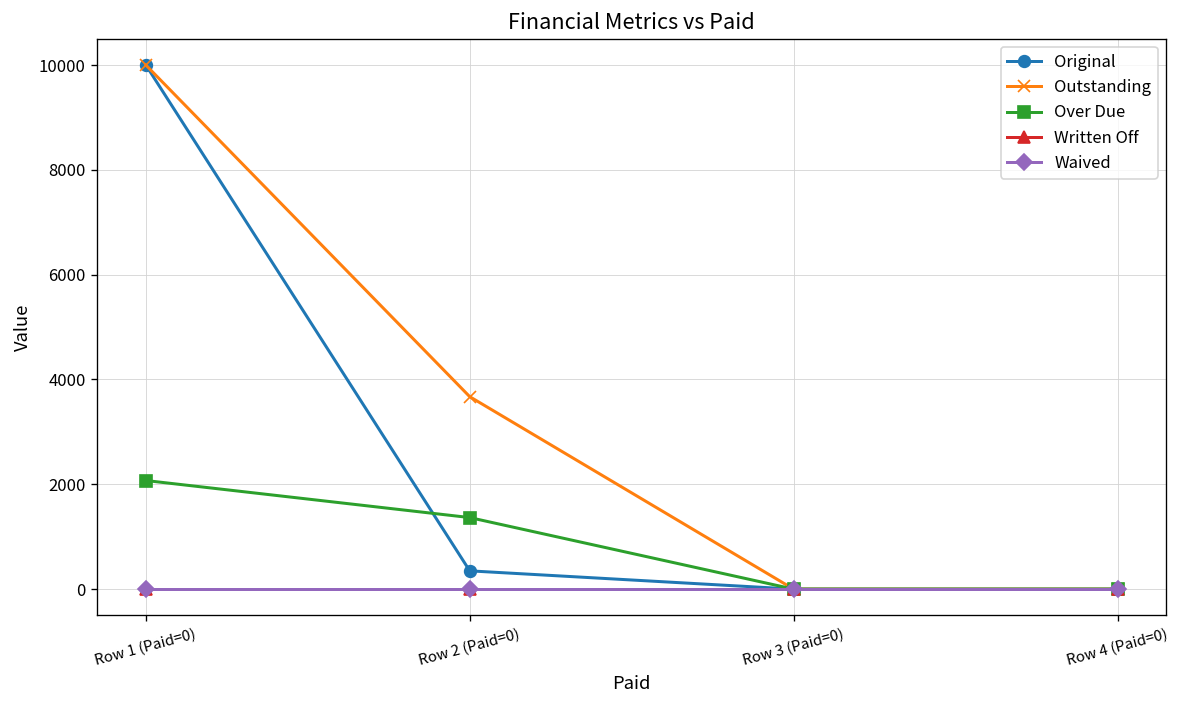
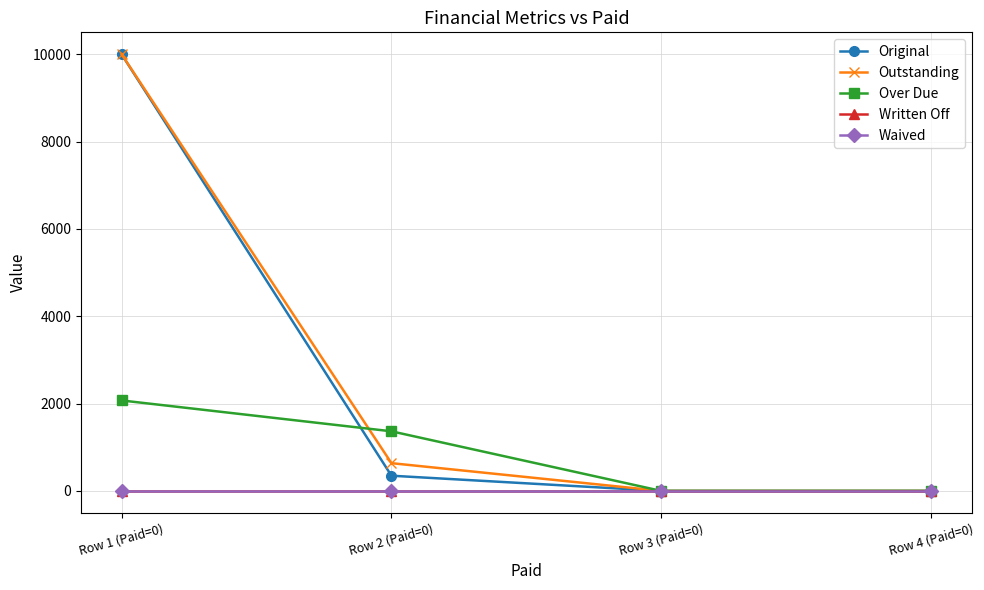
  {
    "Original": {
      "Row 2 (Paid=0)": 300
    },
    "Outstanding": {
-     "Row 2 (Paid=0)": 3700
+     "Row 2 (Paid=0)": 600
    },
    "Over Due": {
      "Row 1 (Paid=0)": 2100,
      "Row 2 (Paid=0)": 1400
    },
    "Waived": {
      "Row 1 (Paid=0)": 0,
      "Row 2 (Paid=0)": 0
    }
  }
